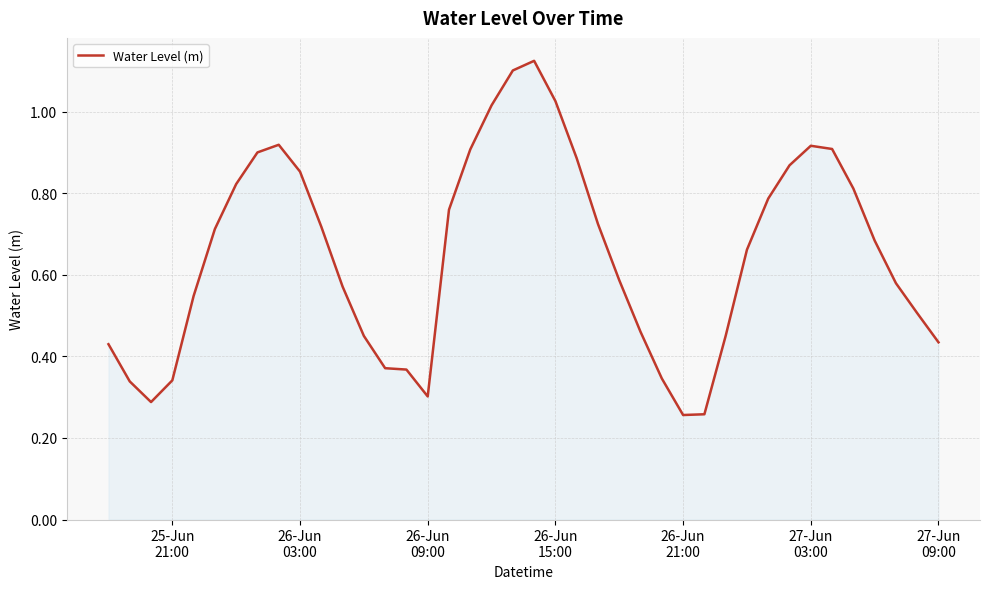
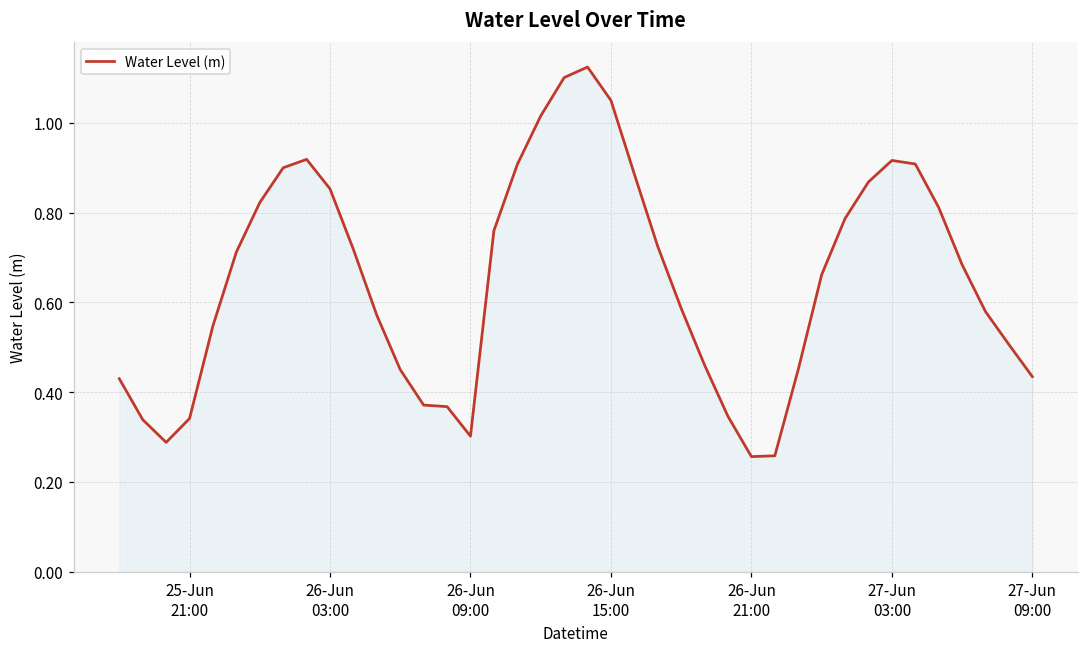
  {
    "25-Jun 21:00": 0.34,
    "26-Jun 03:00": 0.85,
    "26-Jun 09:00": 0.30,
-   "26-Jun 15:00": 1.03,
+   "26-Jun 15:00": 1.05,
    "26-Jun 21:00": 0.26,
    "27-Jun 03:00": 0.92,
    "27-Jun 09:00": 0.43
  }
